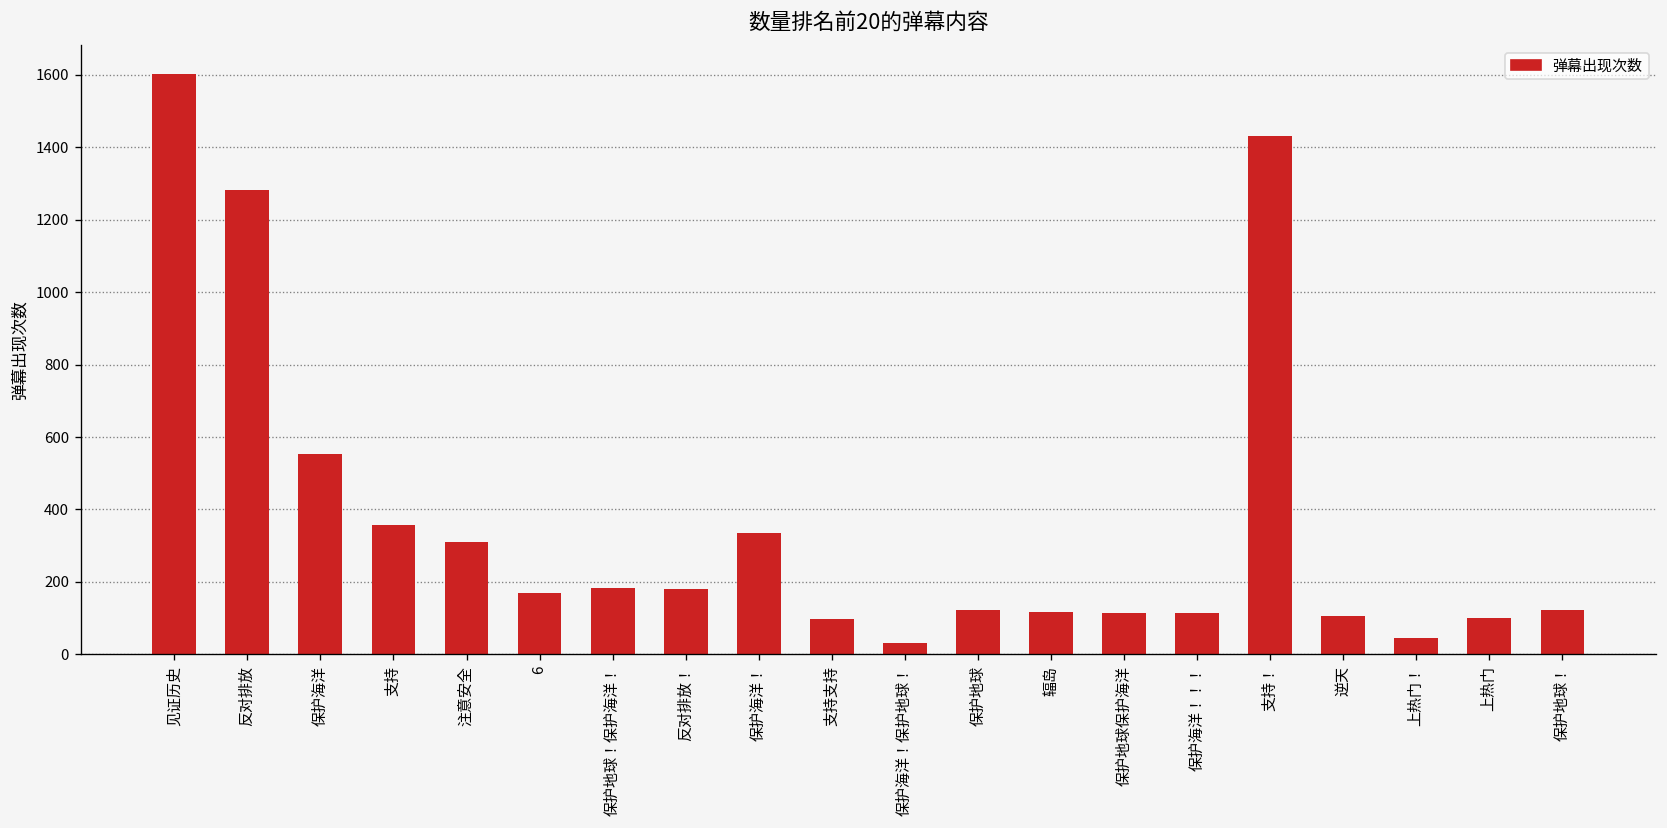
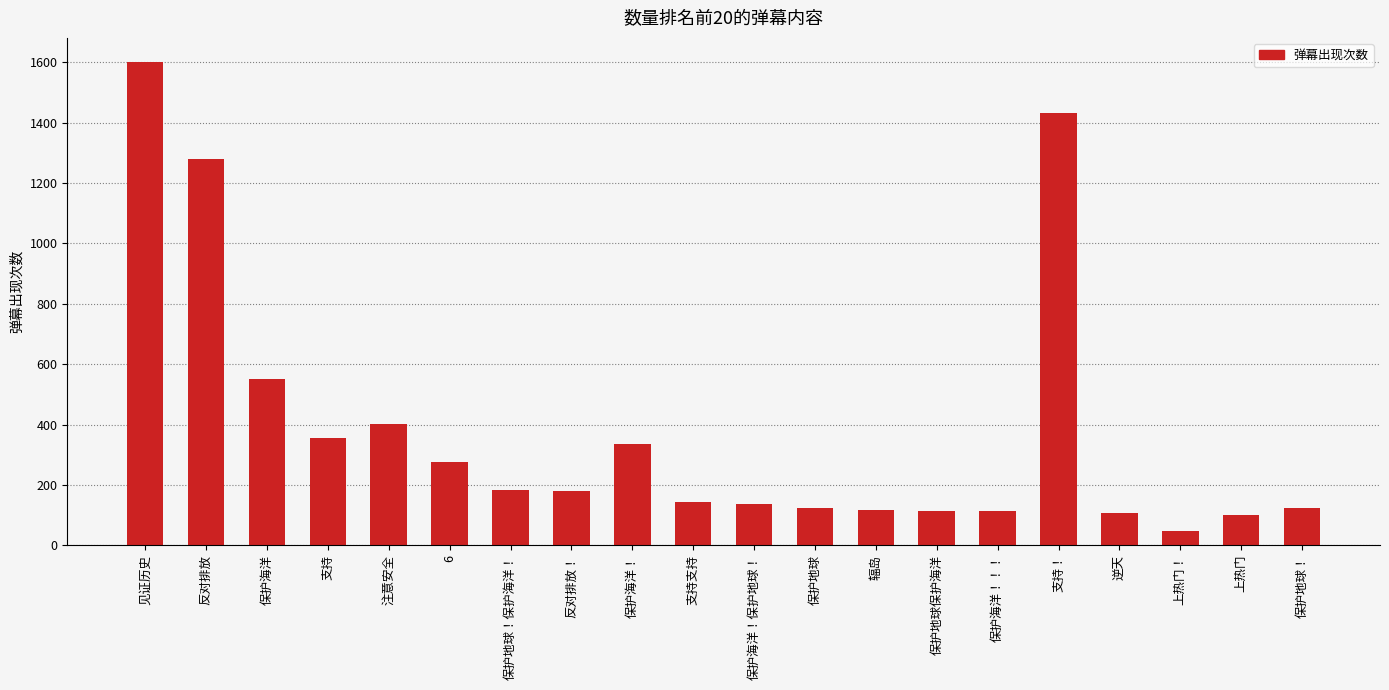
  {
    "见证历史": 1600,
    "反对排放": 1280,
    "保护海洋": 550,
    "支持": 360,
-   "注意安全": 310,
-   "6": 170,
+   "注意安全": 400,
+   "6": 280,
    "保护地球！保护海洋！": 180,
    "反对排放！": 180,
    "保护海洋！": 340,
-   "支持支持": 100,
-   "保护海洋！保护地球！": 30,
+   "支持支持": 150,
+   "保护海洋！保护地球！": 140,
    "保护地球": 120,
    "辐岛": 120,
    "保护地球保护海洋": 110,
    "保护海洋！！！": 110,
    "支持！": 1430,
    "逆天": 110,
    "上热门！": 50,
    "上热门": 100,
    "保护地球！": 120
  }
